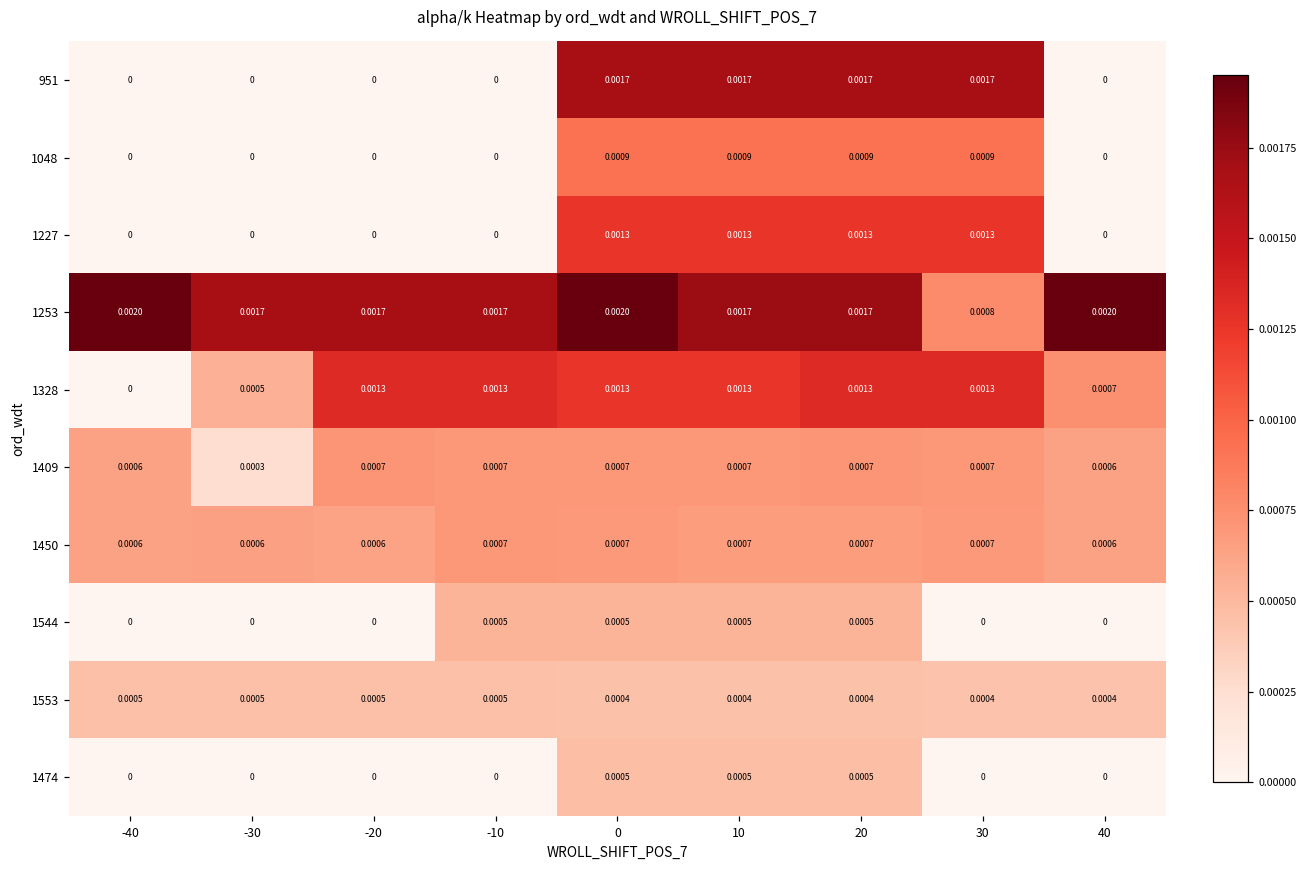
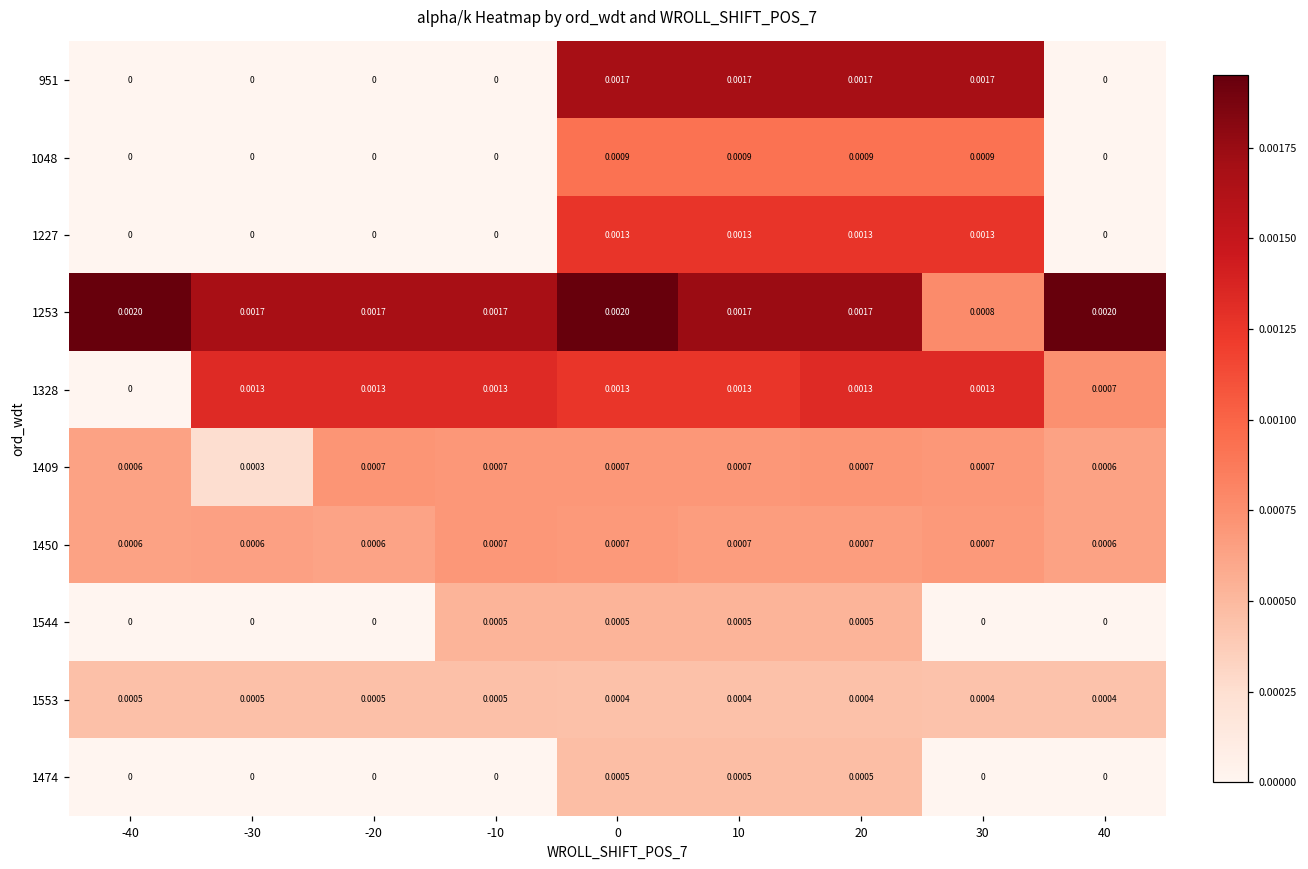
  {
    "951": {
      "-40": 0,
      "-30": 0,
      "-20": 0,
      "-10": 0,
      "0": 0.0017,
      "10": 0.0017,
      "20": 0.0017,
      "30": 0.0017,
      "40": 0
    },
    "1048": {
      "-40": 0,
      "-30": 0,
      "-20": 0,
      "-10": 0,
      "0": 0.0009,
      "10": 0.0009,
      "20": 0.0009,
      "30": 0.0009,
      "40": 0
    },
    "1227": {
      "-40": 0,
      "-30": 0,
      "-20": 0,
      "-10": 0,
      "0": 0.0013,
      "10": 0.0013,
      "20": 0.0013,
      "30": 0.0013,
      "40": 0
    },
    "1253": {
      "-40": 0.0020,
      "-30": 0.0017,
      "-20": 0.0017,
      "-10": 0.0017,
      "0": 0.0020,
      "10": 0.0017,
      "20": 0.0017,
      "30": 0.0008,
      "40": 0.0020
    },
    "1328": {
      "-40": 0,
-     "-30": 0.0005,
+     "-30": 0.0013,
      "-20": 0.0013,
      "-10": 0.0013,
      "0": 0.0013,
      "10": 0.0013,
      "20": 0.0013,
      "30": 0.0013,
      "40": 0.0007
    },
    "1409": {
      "-40": 0.0006,
      "-30": 0.0003,
      "-20": 0.0007,
      "-10": 0.0007,
      "0": 0.0007,
      "10": 0.0007,
      "20": 0.0007,
      "30": 0.0007,
      "40": 0.0006
    },
    "1450": {
      "-40": 0.0006,
      "-30": 0.0006,
      "-20": 0.0006,
      "-10": 0.0007,
      "0": 0.0007,
      "10": 0.0007,
      "20": 0.0007,
      "30": 0.0007,
      "40": 0.0006
    },
    "1544": {
      "-40": 0,
      "-30": 0,
      "-20": 0,
      "-10": 0.0005,
      "0": 0.0005,
      "10": 0.0005,
      "20": 0.0005,
      "30": 0,
      "40": 0
    },
    "1553": {
      "-40": 0.0005,
      "-30": 0.0005,
      "-20": 0.0005,
      "-10": 0.0005,
      "0": 0.0004,
      "10": 0.0004,
      "20": 0.0004,
      "30": 0.0004,
      "40": 0.0004
    },
    "1474": {
      "-40": 0,
      "-30": 0,
      "-20": 0,
      "-10": 0,
      "0": 0.0005,
      "10": 0.0005,
      "20": 0.0005,
      "30": 0,
      "40": 0
    }
  }
